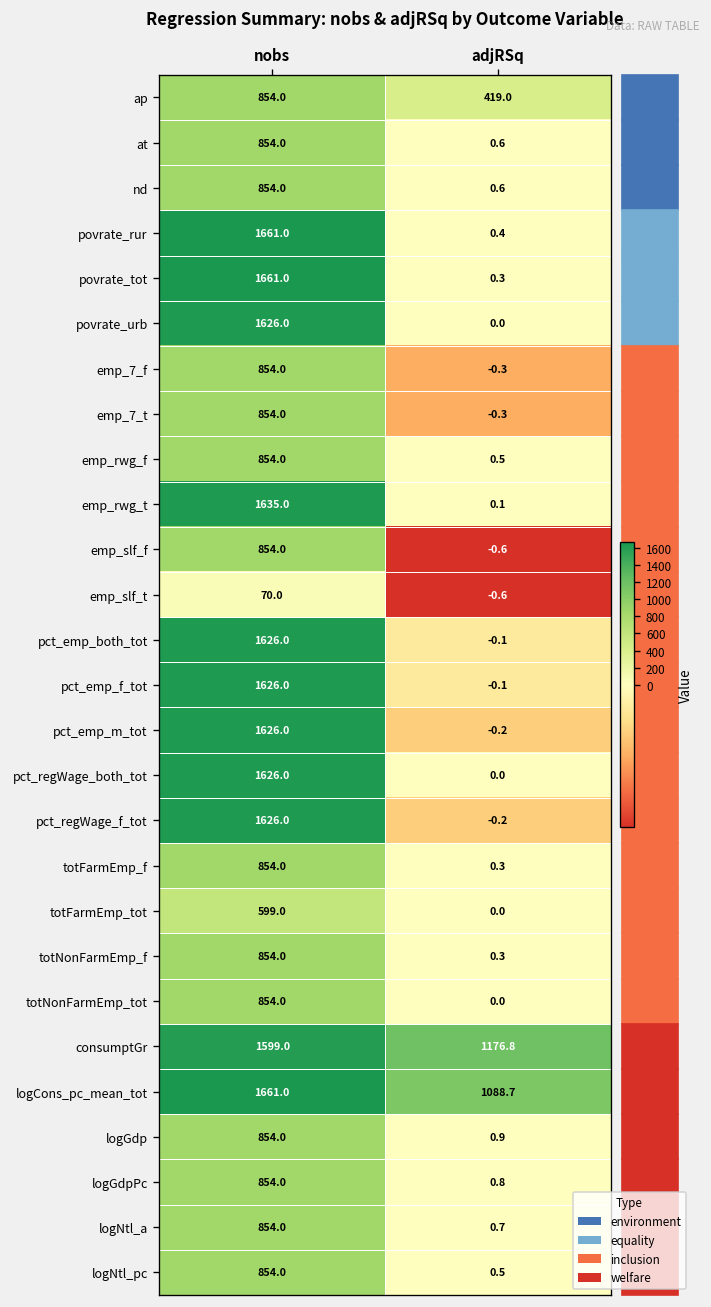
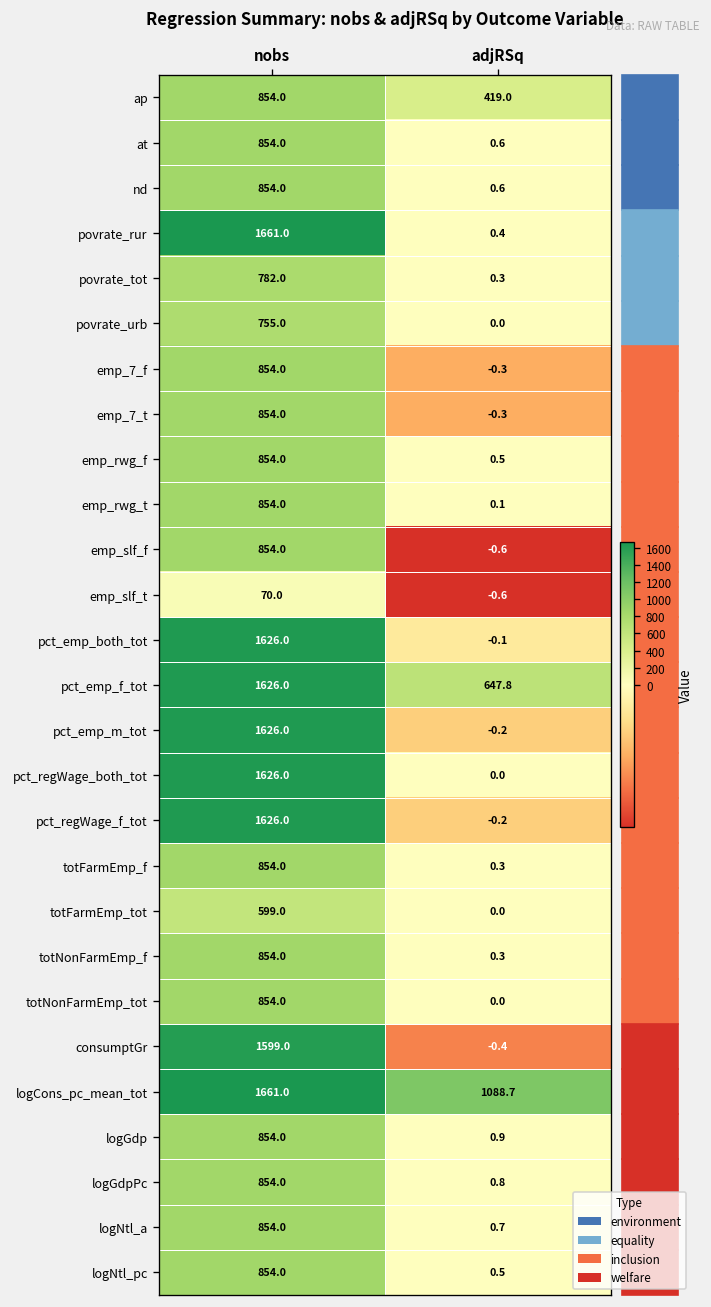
  {
    "ap": {
      "nobs": 854.0,
      "adjRSq": 419.0
    },
    "at": {
      "nobs": 854.0,
      "adjRSq": 0.6
    },
    "nd": {
      "nobs": 854.0,
      "adjRSq": 0.6
    },
    "povrate_rur": {
      "nobs": 1661.0,
      "adjRSq": 0.4
    },
    "povrate_tot": {
-     "nobs": 1661.0,
+     "nobs": 782.0,
      "adjRSq": 0.3
    },
    "povrate_urb": {
-     "nobs": 1626.0,
+     "nobs": 755.0,
      "adjRSq": 0.0
    },
    "emp_7_f": {
      "nobs": 854.0,
      "adjRSq": -0.3
    },
    "emp_7_t": {
      "nobs": 854.0,
      "adjRSq": -0.3
    },
    "emp_rwg_f": {
      "nobs": 854.0,
      "adjRSq": 0.5
    },
    "emp_rwg_t": {
-     "nobs": 1635.0,
+     "nobs": 854.0,
      "adjRSq": 0.1
    },
    "emp_slf_f": {
      "nobs": 854.0,
      "adjRSq": -0.6
    },
    "emp_slf_t": {
      "nobs": 70.0,
      "adjRSq": -0.6
    },
    "pct_emp_both_tot": {
      "nobs": 1626.0,
      "adjRSq": -0.1
    },
    "pct_emp_f_tot": {
      "nobs": 1626.0,
-     "adjRSq": -0.1
+     "adjRSq": 647.8
    },
    "pct_emp_m_tot": {
      "nobs": 1626.0,
      "adjRSq": -0.2
    },
    "pct_regWage_both_tot": {
      "nobs": 1626.0,
      "adjRSq": 0.0
    },
    "pct_regWage_f_tot": {
      "nobs": 1626.0,
      "adjRSq": -0.2
    },
    "totFarmEmp_f": {
      "nobs": 854.0,
      "adjRSq": 0.3
    },
    "totFarmEmp_tot": {
      "nobs": 599.0,
      "adjRSq": 0.0
    },
    "totNonFarmEmp_f": {
      "nobs": 854.0,
      "adjRSq": 0.3
    },
    "totNonFarmEmp_tot": {
      "nobs": 854.0,
      "adjRSq": 0.0
    },
    "consumptGr": {
      "nobs": 1599.0,
-     "adjRSq": 1176.8
+     "adjRSq": -0.4
    },
    "logCons_pc_mean_tot": {
      "nobs": 1661.0,
      "adjRSq": 1088.7
    },
    "logGdp": {
      "nobs": 854.0,
      "adjRSq": 0.9
    },
    "logGdpPc": {
      "nobs": 854.0,
      "adjRSq": 0.8
    },
    "logNtl_a": {
      "nobs": 854.0,
      "adjRSq": 0.7
    },
    "logNtl_pc": {
      "nobs": 854.0,
      "adjRSq": 0.5
    }
  }
